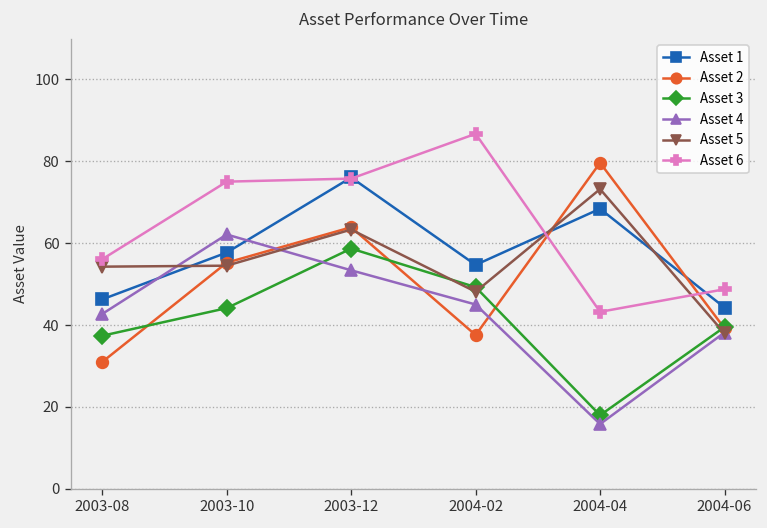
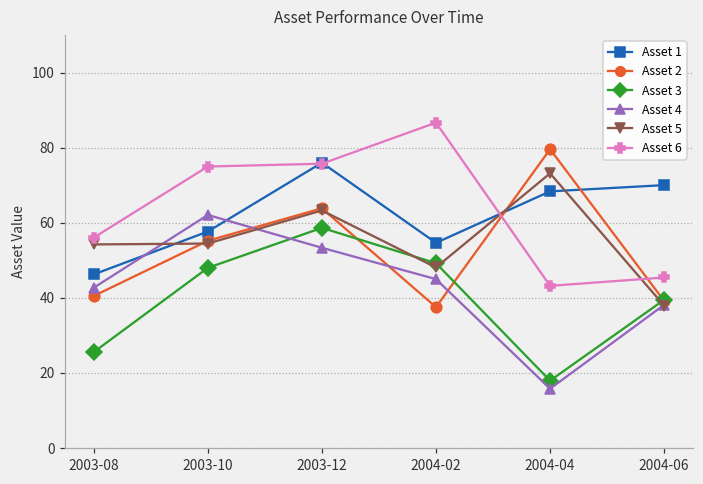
  {
    "Asset 1": {
      "2003-08": 46,
      "2003-10": 58,
      "2004-02": 55,
      "2004-04": 68,
-     "2004-06": 44
+     "2004-06": 70
    },
    "Asset 2": {
-     "2003-08": 31,
+     "2003-08": 41,
      "2004-02": 38,
      "2004-04": 80
    },
    "Asset 3": {
-     "2003-08": 37,
-     "2003-10": 44,
+     "2003-08": 26,
+     "2003-10": 48,
      "2003-12": 59,
      "2004-02": 49,
      "2004-04": 18
    },
    "Asset 4": {
      "2003-08": 43,
      "2003-10": 62,
      "2003-12": 53,
      "2004-02": 45,
      "2004-04": 16
    },
    "Asset 5": {
      "2003-08": 54,
      "2004-02": 48,
      "2004-04": 73
    },
    "Asset 6": {
      "2003-08": 56,
      "2003-10": 75,
      "2004-02": 87,
      "2004-04": 43,
-     "2004-06": 49
+     "2004-06": 45
    }
  }
